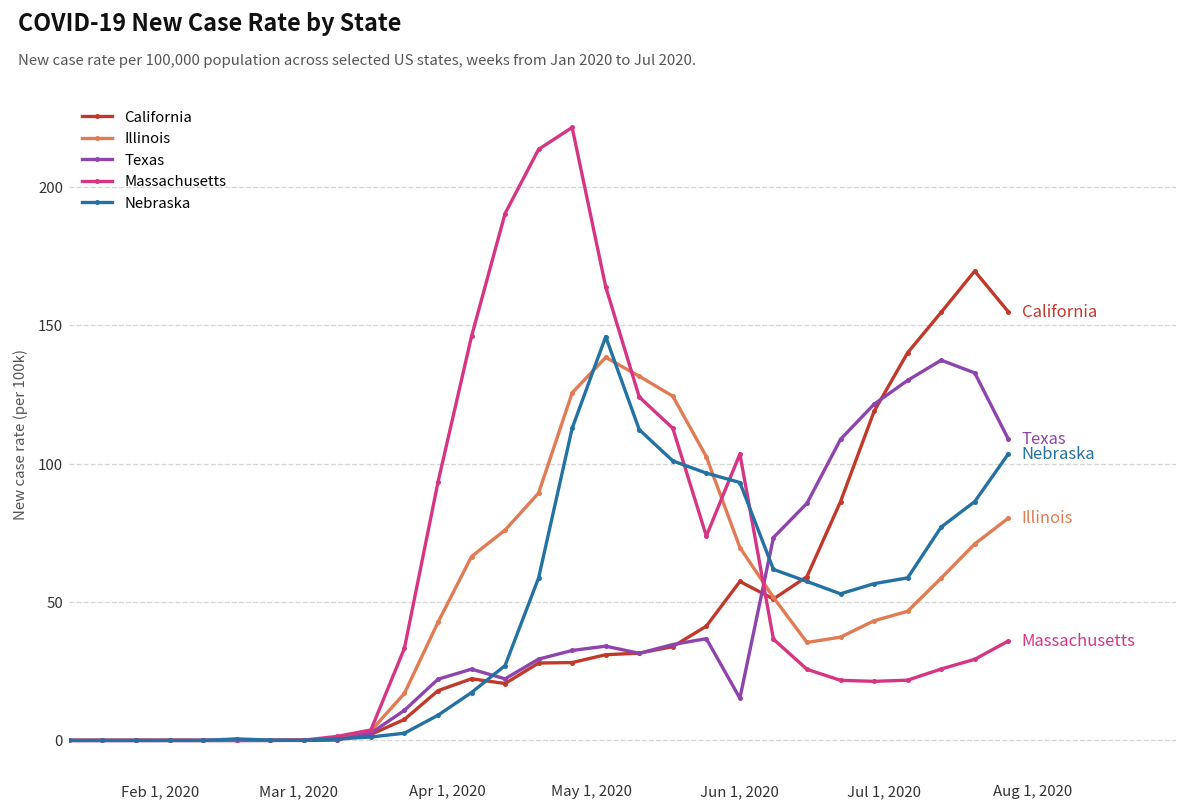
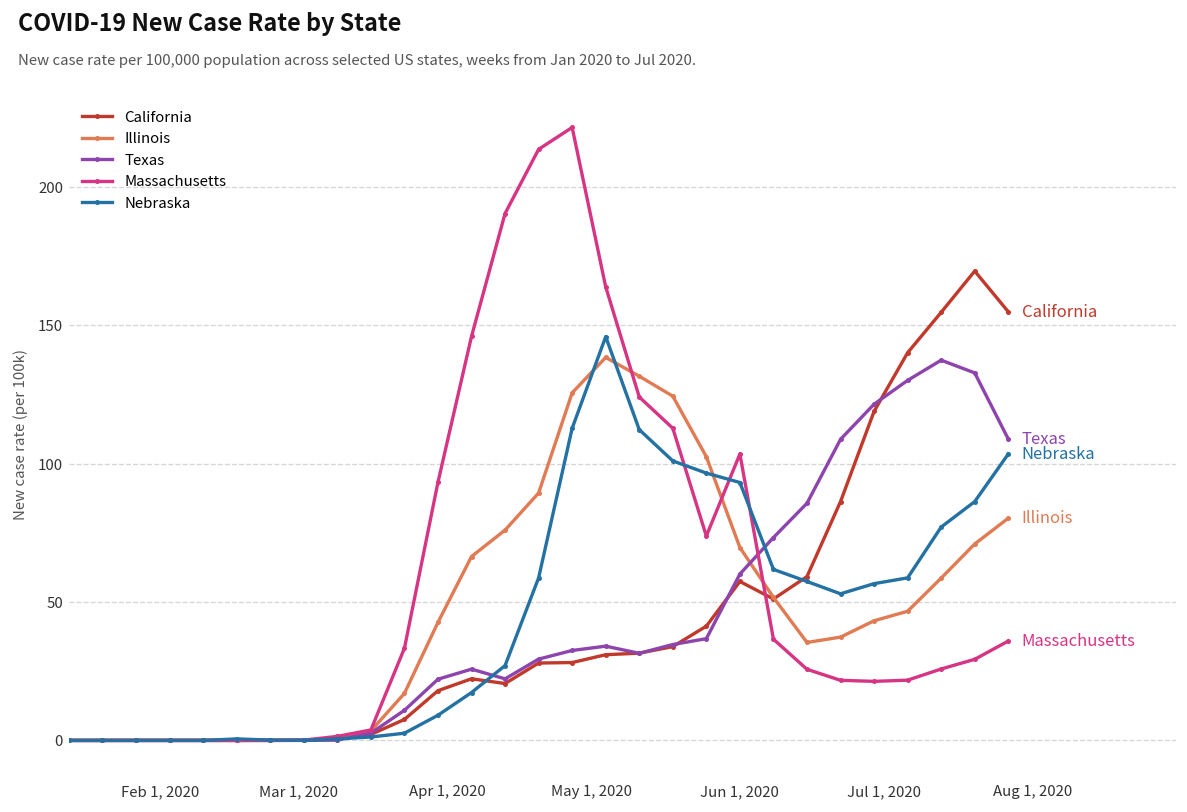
  {
    "California": {
      "Jun 1, 2020": 57
    },
    "Illinois": {
      "Jun 1, 2020": 70
    },
    "Texas": {
-     "Jun 1, 2020": 15
+     "Jun 1, 2020": 60
    },
    "Massachusetts": {
      "Jun 1, 2020": 104
    },
    "Nebraska": {
      "Jun 1, 2020": 93
    }
  }
